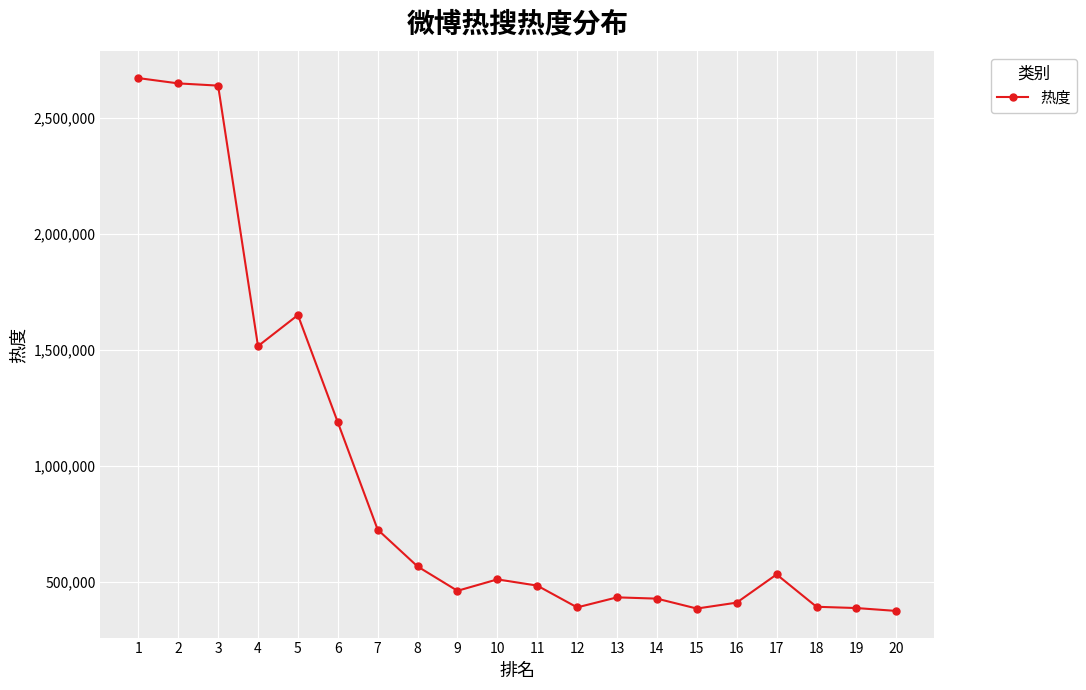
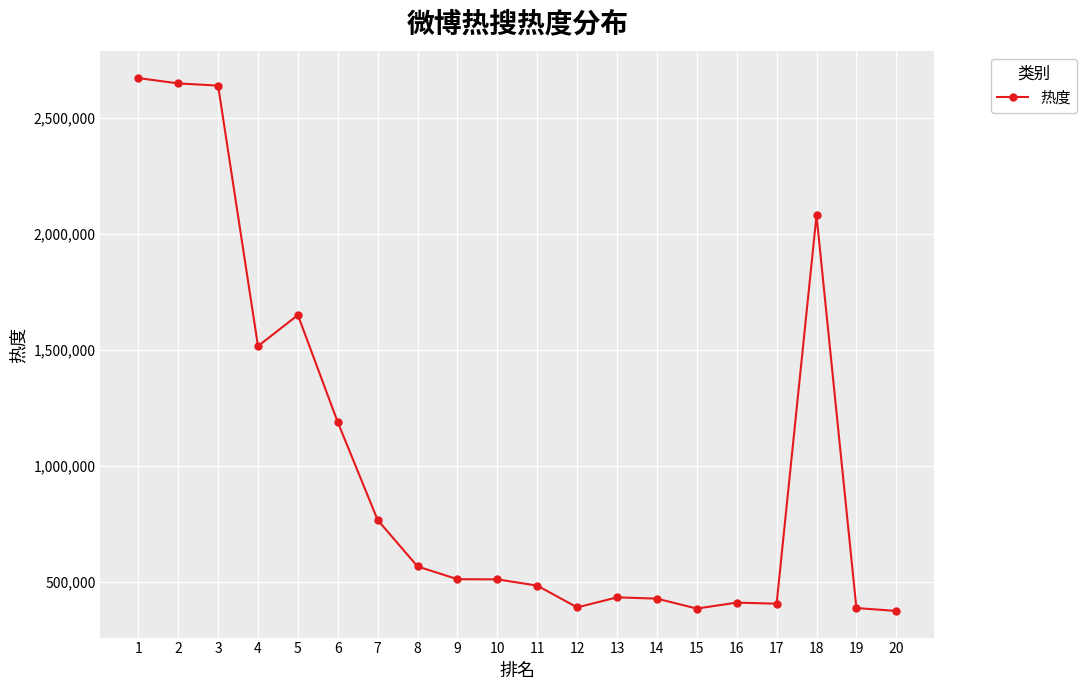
  {
    "1": "2,670,000",
    "2": "2,650,000",
    "3": "2,640,000",
    "4": "1,520,000",
    "5": "1,650,000",
    "6": "1,190,000",
-   "7": "720,000",
+   "7": "770,000",
    "8": "560,000",
-   "9": "460,000",
+   "9": "510,000",
    "10": "510,000",
    "11": "480,000",
    "12": "390,000",
    "13": "430,000",
    "14": "430,000",
    "15": "380,000",
    "16": "410,000",
-   "17": "530,000",
-   "18": "390,000",
+   "17": "400,000",
+   "18": "2,080,000",
    "19": "390,000",
    "20": "370,000"
  }
